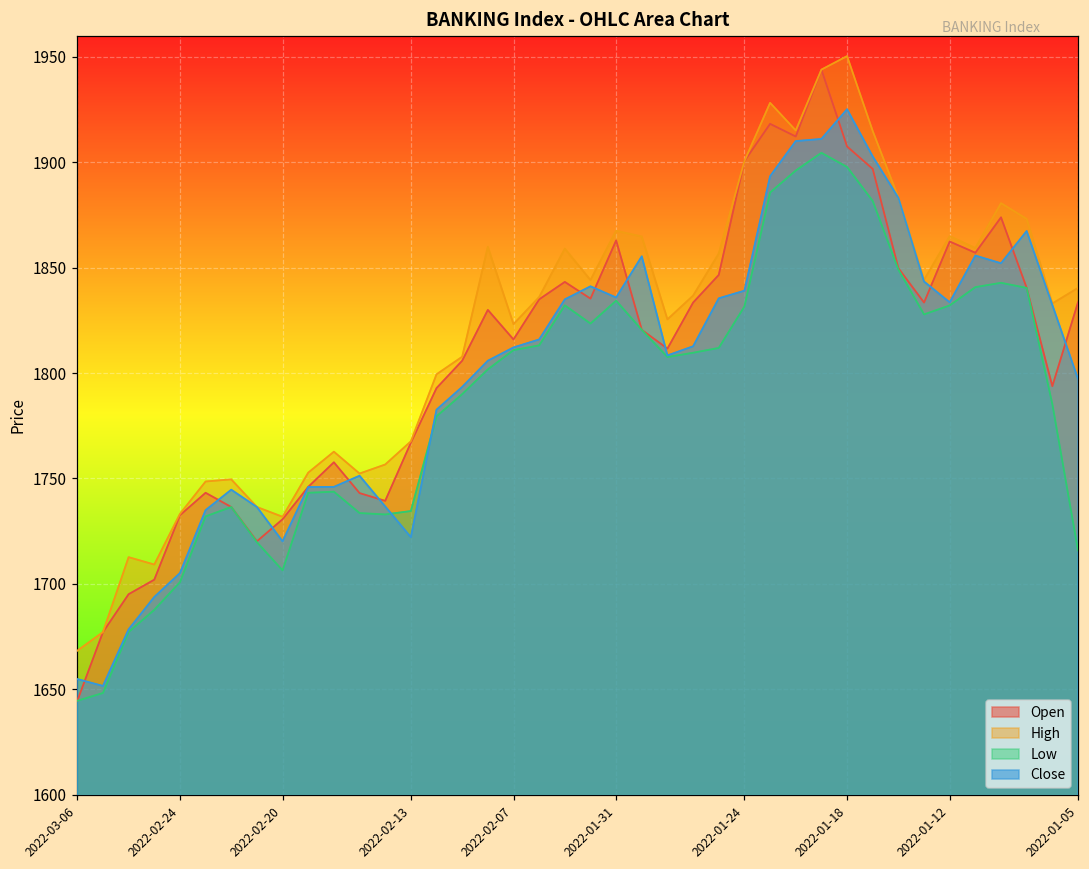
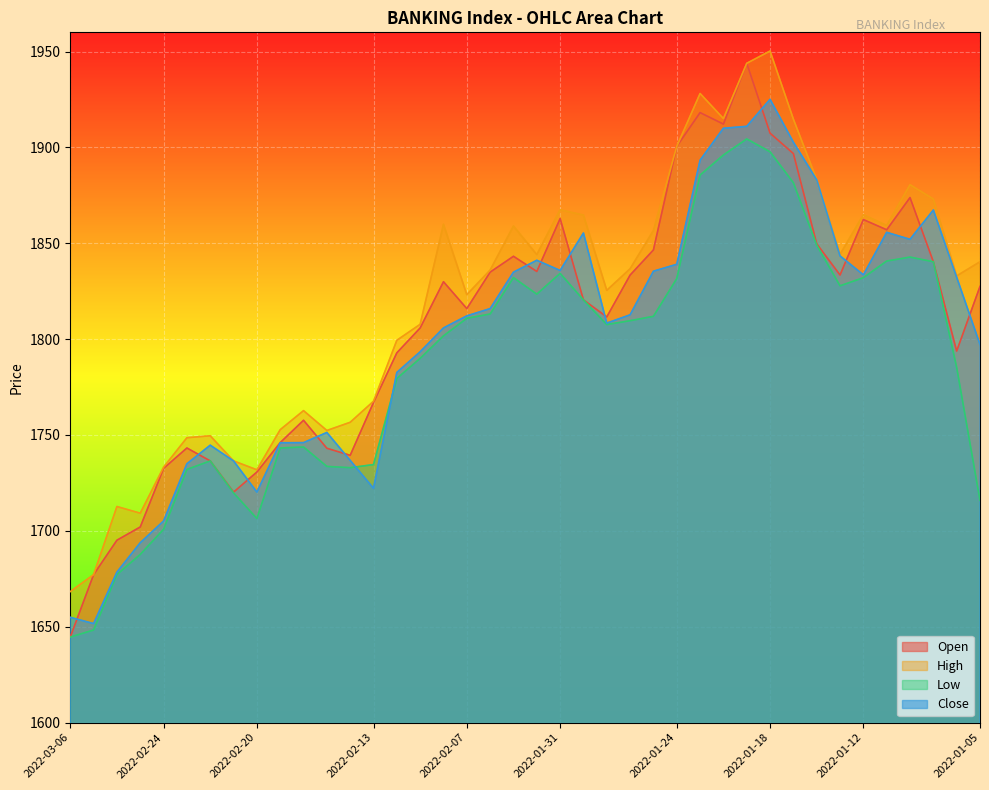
  {
    "Open": {
      "2022-02-07": 1816,
      "2022-01-31": 1863,
      "2022-01-18": 1907,
      "2022-01-12": 1862,
-     "2022-01-05": 1833
+     "2022-01-05": 1827
    },
    "High": {
      "2022-03-06": 1668,
      "2022-02-07": 1823,
      "2022-01-31": 1867,
      "2022-01-18": 1950,
      "2022-01-12": 1865,
      "2022-01-05": 1840
    },
    "Low": {
      "2022-02-24": 1701,
      "2022-02-20": 1706,
      "2022-02-13": 1735,
      "2022-01-31": 1834,
      "2022-01-24": 1832,
      "2022-01-18": 1898,
      "2022-01-12": 1832,
      "2022-01-05": 1716
    },
    "Close": {
      "2022-03-06": 1655,
      "2022-02-24": 1705,
      "2022-02-20": 1720,
      "2022-02-13": 1722,
      "2022-01-31": 1836,
      "2022-01-24": 1839,
      "2022-01-18": 1925,
      "2022-01-12": 1834,
      "2022-01-05": 1797
    }
  }
